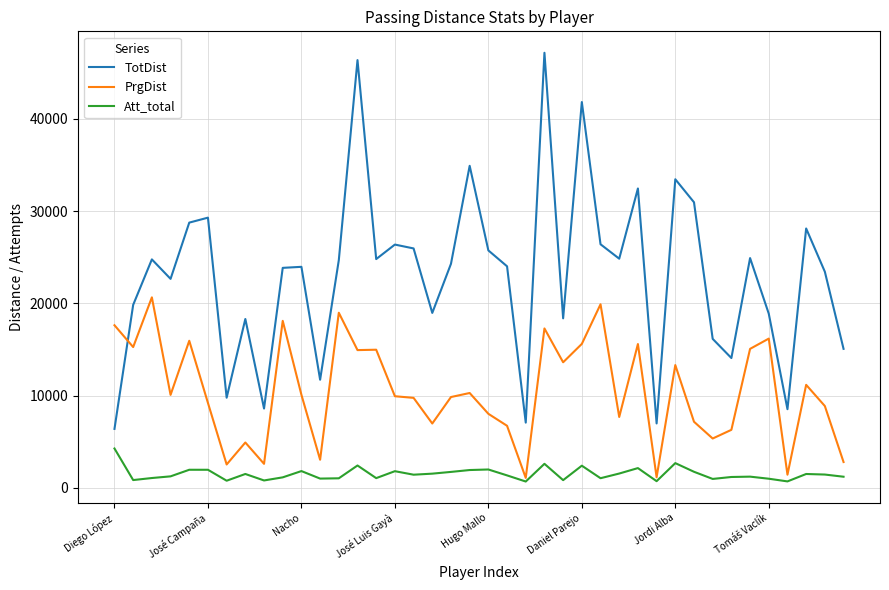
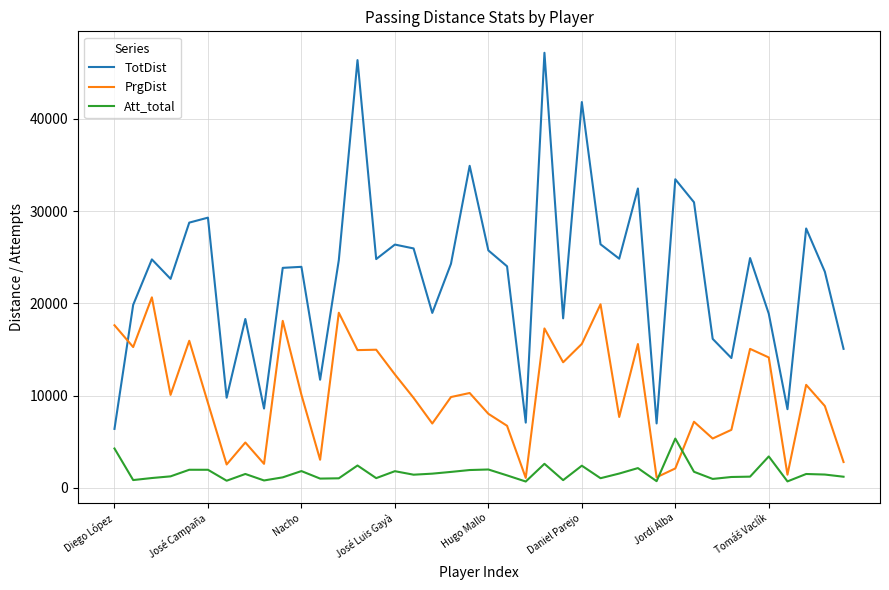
  {
    "TotDist": {
      "Diego López": 6000,
      "José Campaña": 29000,
      "Nacho": 24000,
      "José Luis Gayà": 26000,
      "Hugo Mallo": 26000,
      "Daniel Parejo": 42000,
      "Jordi Alba": 33000,
      "Tomáš Vaclík": 19000
    },
    "PrgDist": {
      "Diego López": 18000,
      "José Campaña": 9000,
      "Nacho": 10000,
-     "José Luis Gayà": 10000,
+     "José Luis Gayà": 12000,
      "Hugo Mallo": 8000,
      "Daniel Parejo": 16000,
-     "Jordi Alba": 13000,
-     "Tomáš Vaclík": 16000
+     "Jordi Alba": 2000,
+     "Tomáš Vaclík": 14000
    },
    "Att_total": {
      "Diego López": 4000,
      "José Campaña": 2000,
      "Nacho": 2000,
      "José Luis Gayà": 2000,
      "Hugo Mallo": 2000,
      "Daniel Parejo": 2000,
-     "Jordi Alba": 3000,
-     "Tomáš Vaclík": 1000
+     "Jordi Alba": 5000,
+     "Tomáš Vaclík": 3000
    }
  }
